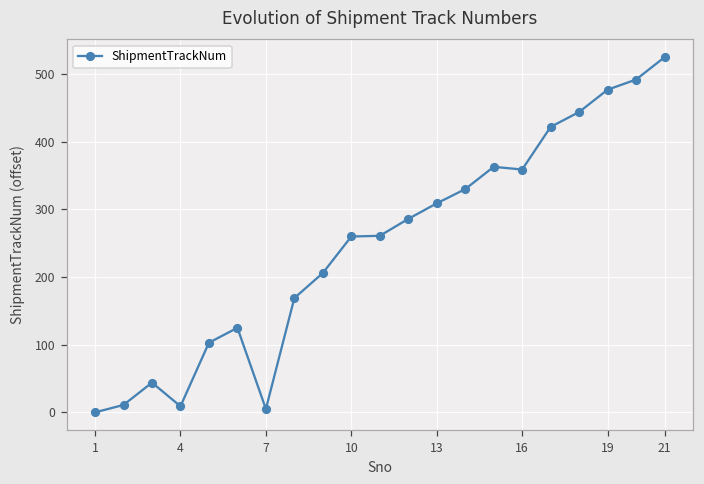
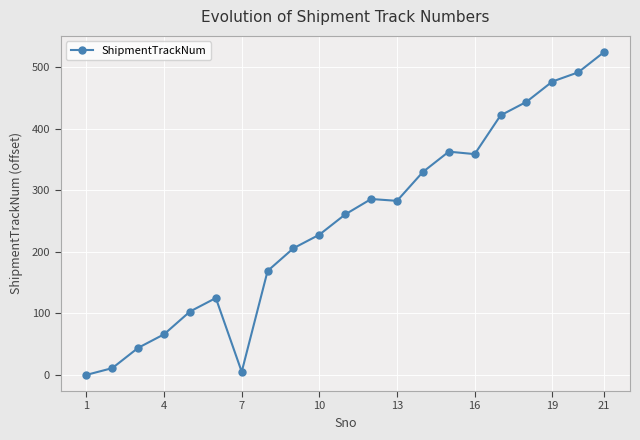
  {
    "1": 0,
-   "4": 10,
+   "4": 70,
    "7": 10,
-   "10": 260,
-   "13": 310,
+   "10": 230,
+   "13": 280,
    "16": 360,
    "19": 480,
    "21": 530
  }
